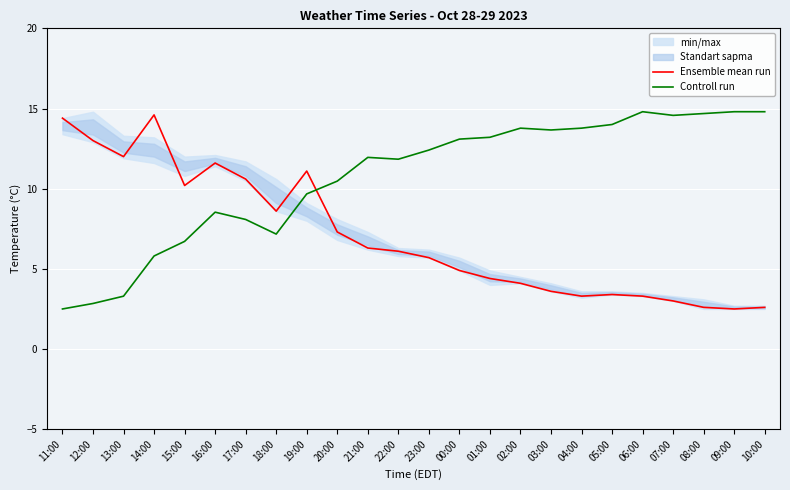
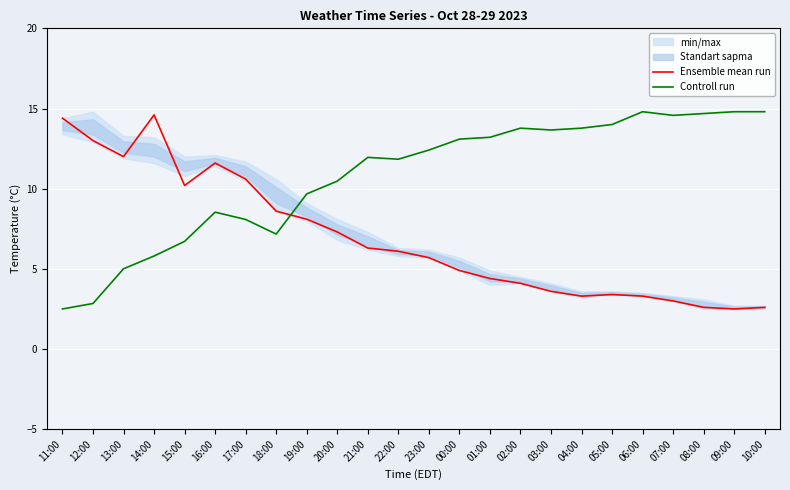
  {
    "Ensemble mean run": {
      "12:00": 13.0,
      "13:00": 12.0,
      "14:00": 14.6,
      "15:00": 10.2,
      "16:00": 11.6,
      "17:00": 10.6,
      "18:00": 8.6,
-     "19:00": 11.1,
+     "19:00": 8.1,
      "20:00": 7.3,
      "21:00": 6.3,
      "23:00": 5.7,
      "00:00": 4.9,
      "01:00": 4.4,
      "02:00": 4.1,
      "03:00": 3.6,
      "04:00": 3.3,
      "07:00": 3.0,
      "08:00": 2.6
    },
    "Controll run": {
      "11:00": 2.5,
      "12:00": 2.8,
-     "13:00": 3.3,
+     "13:00": 5.0,
      "14:00": 5.8,
      "15:00": 6.7,
      "16:00": 8.5,
      "17:00": 8.1,
      "18:00": 7.2,
      "19:00": 9.7,
      "20:00": 10.5,
      "21:00": 12.0,
      "22:00": 11.8,
      "23:00": 12.4,
      "00:00": 13.1,
      "01:00": 13.2,
      "02:00": 13.8,
      "03:00": 13.7,
      "04:00": 13.8,
      "05:00": 14.0,
      "06:00": 14.8,
      "07:00": 14.6,
      "08:00": 14.7,
      "09:00": 14.8,
      "10:00": 14.8
    }
  }
